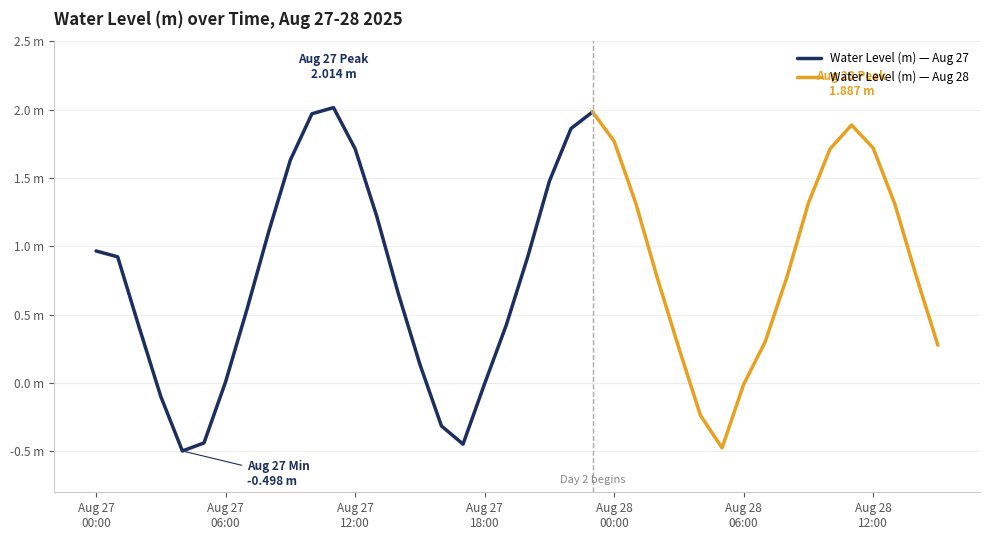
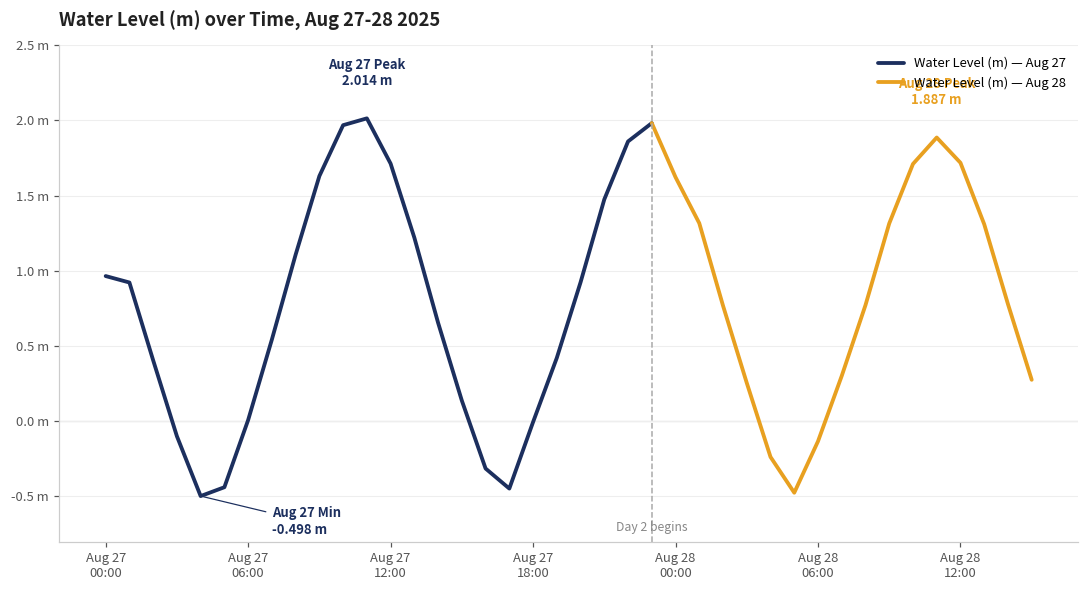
  {
    "Water Level (m) — Aug 27": {
      "Aug 27 00:00": "0.97 m",
      "Aug 27 06:00": "0.01 m",
      "Aug 27 12:00": "1.71 m",
      "Aug 27 18:00": "-0.01 m"
    },
    "Water Level (m) — Aug 28": {
-     "Aug 28 00:00": "1.77 m",
-     "Aug 28 06:00": "-0.01 m",
+     "Aug 28 00:00": "1.62 m",
+     "Aug 28 06:00": "-0.13 m",
      "Aug 28 12:00": "1.72 m"
    }
  }
